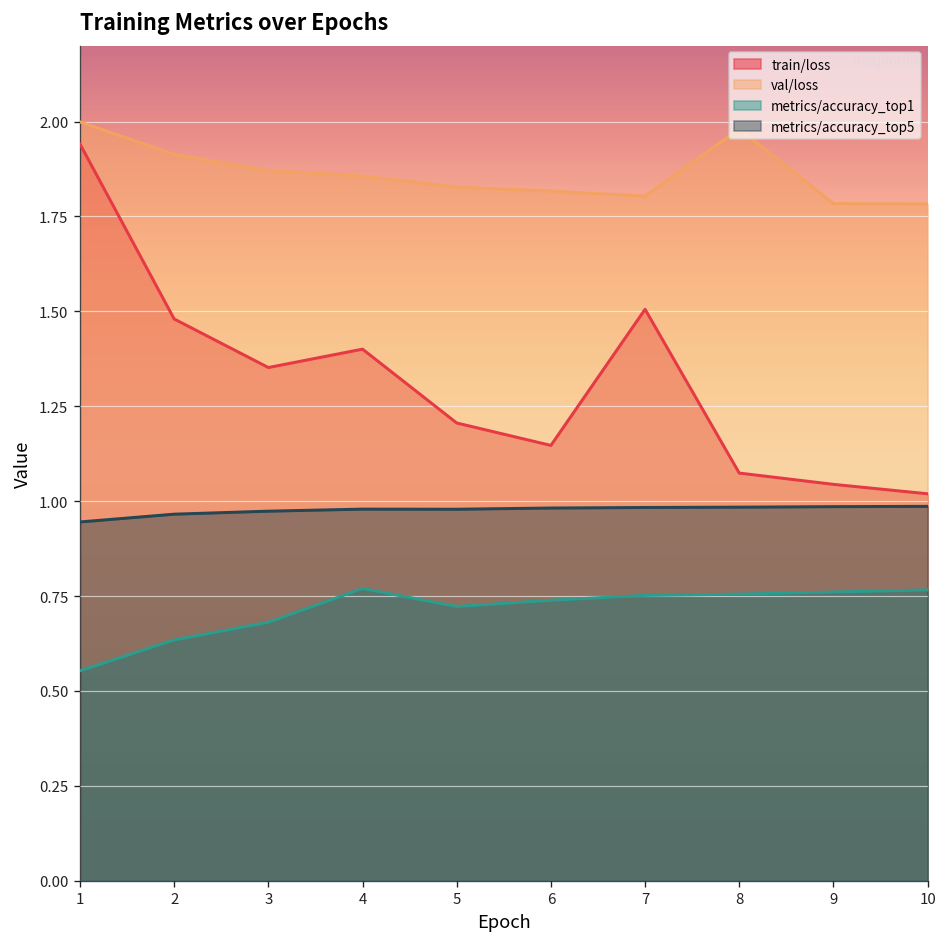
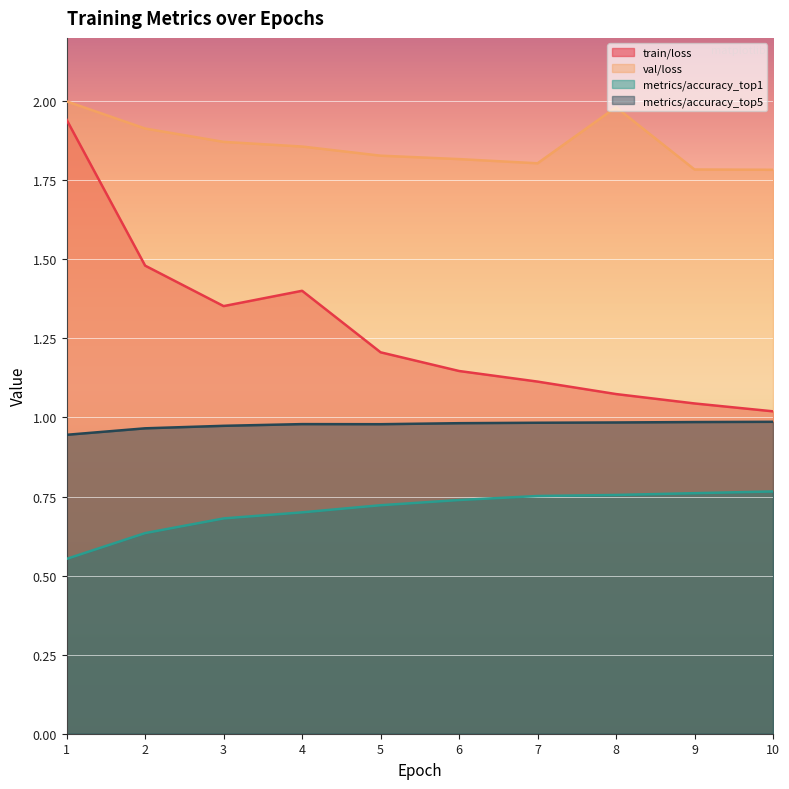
  {
    "train/loss": {
      "1": 1.94,
      "2": 1.48,
      "3": 1.35,
      "4": 1.40,
      "5": 1.21,
      "6": 1.15,
-     "7": 1.51,
+     "7": 1.11,
      "8": 1.07,
      "9": 1.04,
      "10": 1.02
    },
    "val/loss": {
      "1": 2.00,
      "2": 1.91,
      "3": 1.87,
      "4": 1.86,
      "5": 1.83,
      "6": 1.82,
      "7": 1.80,
      "9": 1.78,
      "10": 1.78
    },
    "metrics/accuracy_top1": {
      "1": 0.55,
      "2": 0.63,
      "3": 0.68,
-     "4": 0.77,
+     "4": 0.70,
      "5": 0.72,
      "6": 0.74,
      "7": 0.75,
      "8": 0.75,
      "9": 0.76,
      "10": 0.77
    },
    "metrics/accuracy_top5": {
      "1": 0.95,
      "2": 0.97,
      "3": 0.97,
      "4": 0.98,
      "5": 0.98,
      "6": 0.98,
      "7": 0.98,
      "8": 0.98,
      "9": 0.99,
      "10": 0.99
    }
  }
